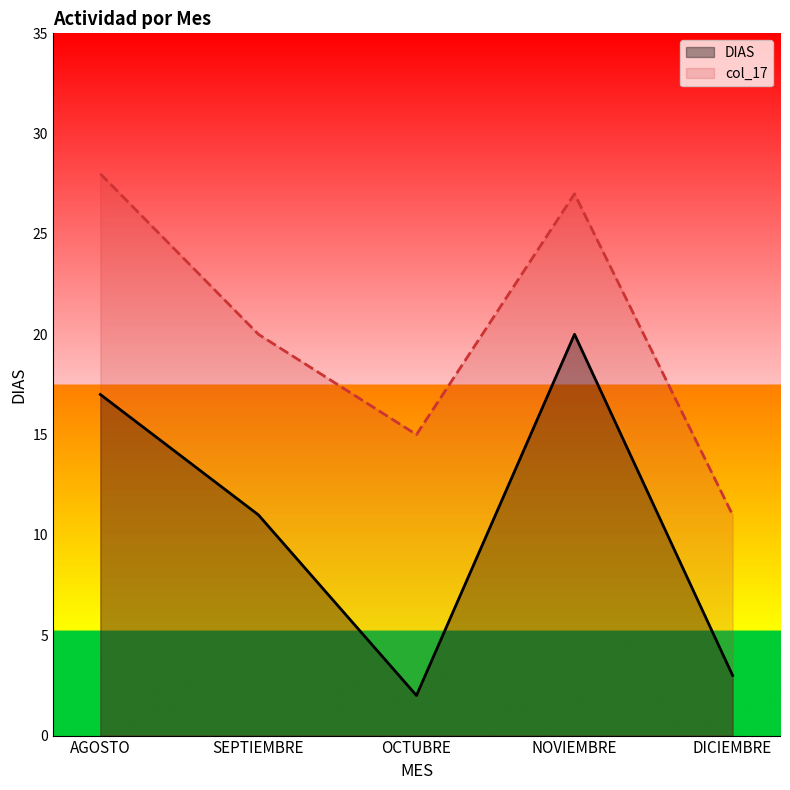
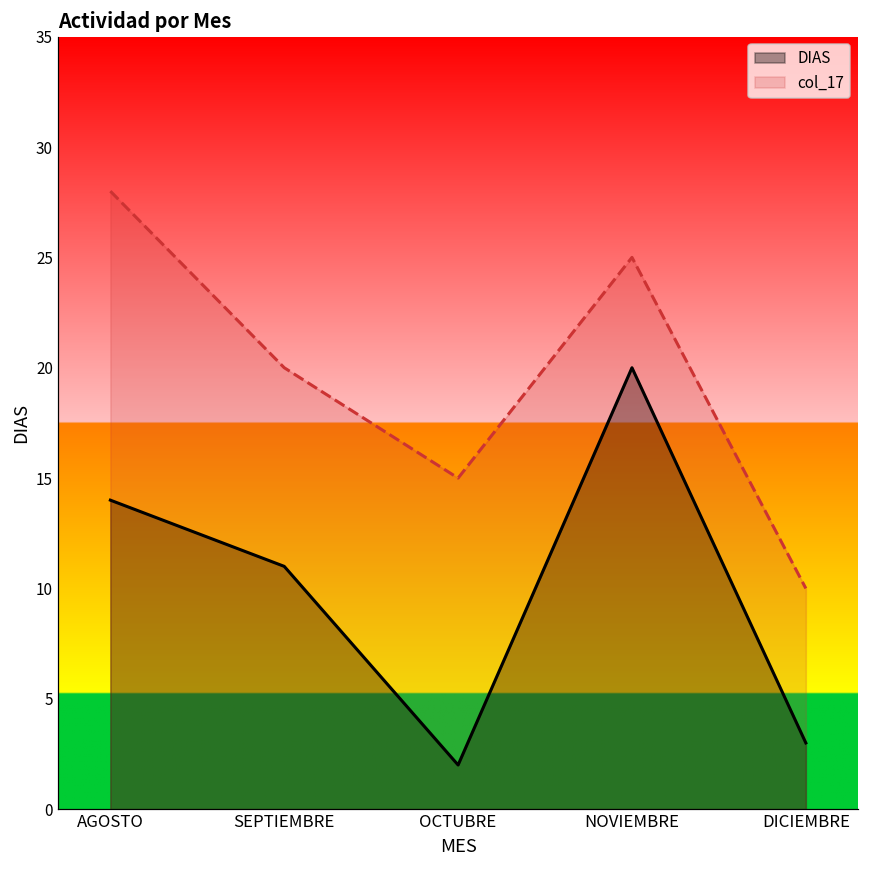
  {
    "DIAS": {
-     "AGOSTO": 17,
+     "AGOSTO": 14,
      "SEPTIEMBRE": 11,
      "OCTUBRE": 2,
      "NOVIEMBRE": 20,
      "DICIEMBRE": 3
    },
    "col_17": {
      "AGOSTO": 28,
      "SEPTIEMBRE": 20,
      "OCTUBRE": 15,
-     "NOVIEMBRE": 27,
-     "DICIEMBRE": 11
+     "NOVIEMBRE": 25,
+     "DICIEMBRE": 10
    }
  }
